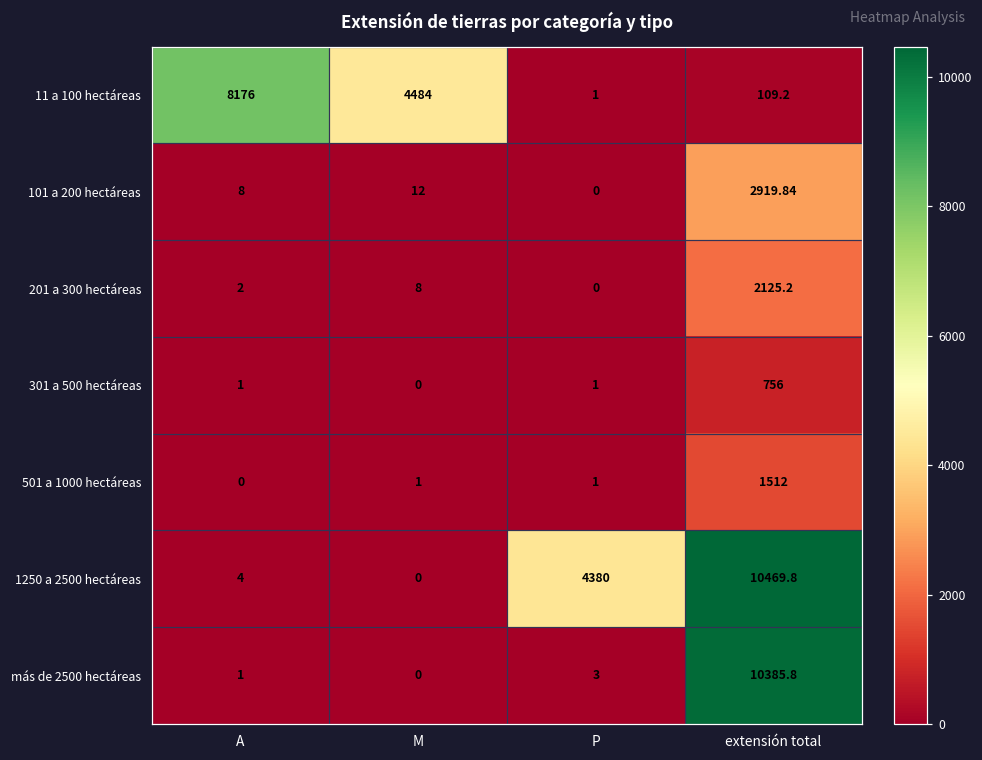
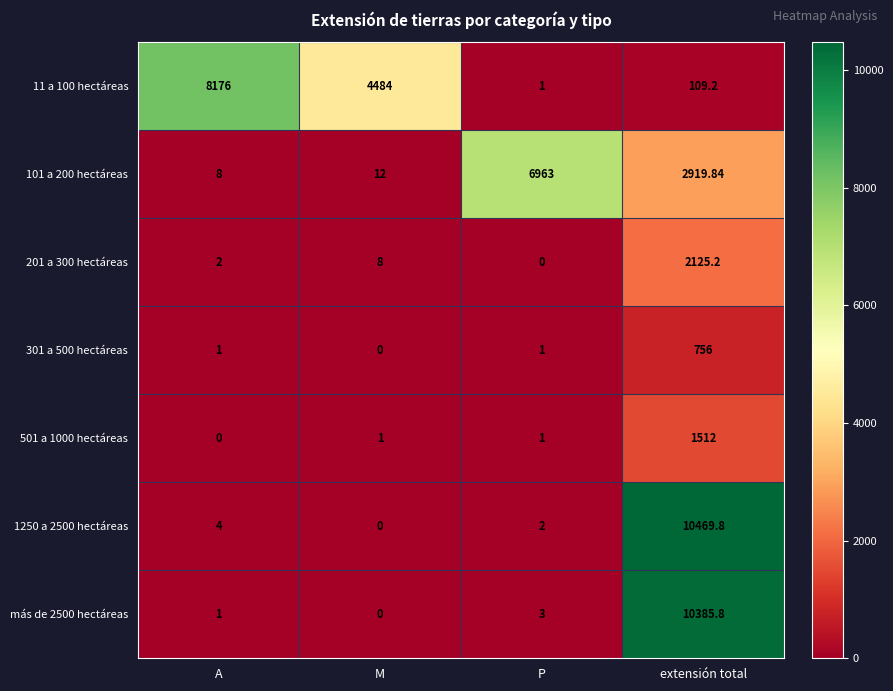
  {
    "11 a 100 hectáreas": {
      "A": 8176,
      "M": 4484,
      "P": 1,
      "extensión total": 109.2
    },
    "101 a 200 hectáreas": {
      "A": 8,
      "M": 12,
-     "P": 0,
+     "P": 6963,
      "extensión total": 2919.84
    },
    "201 a 300 hectáreas": {
      "A": 2,
      "M": 8,
      "P": 0,
      "extensión total": 2125.2
    },
    "301 a 500 hectáreas": {
      "A": 1,
      "M": 0,
      "P": 1,
      "extensión total": 756
    },
    "501 a 1000 hectáreas": {
      "A": 0,
      "M": 1,
      "P": 1,
      "extensión total": 1512
    },
    "1250 a 2500 hectáreas": {
      "A": 4,
      "M": 0,
-     "P": 4380,
+     "P": 2,
      "extensión total": 10469.8
    },
    "más de 2500 hectáreas": {
      "A": 1,
      "M": 0,
      "P": 3,
      "extensión total": 10385.8
    }
  }
